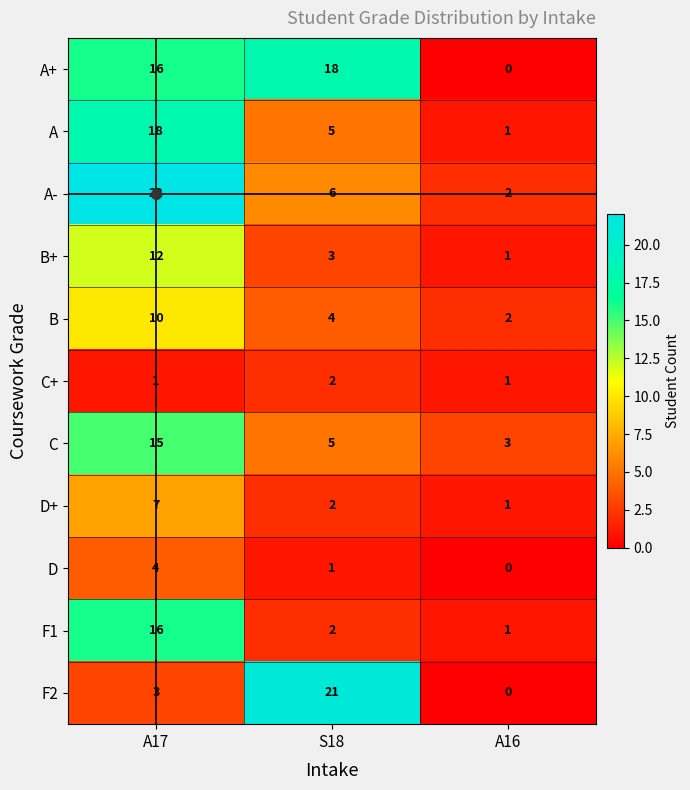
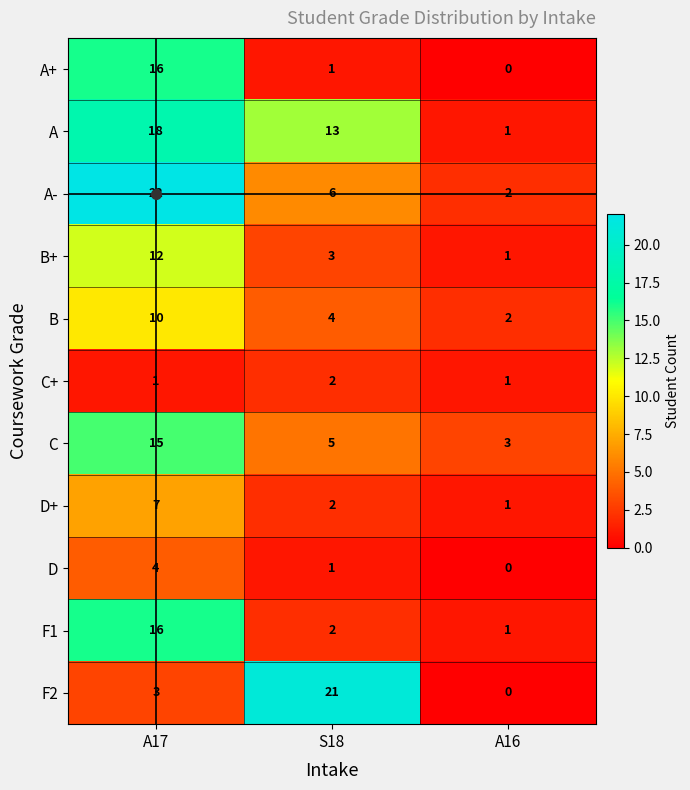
  {
    "A+": {
      "A17": 16,
-     "S18": 18,
+     "S18": 1,
      "A16": 0
    },
    "A": {
      "A17": 18,
-     "S18": 5,
+     "S18": 13,
      "A16": 1
    },
    "A-": {
      "S18": 6,
      "A16": 2
    },
    "B+": {
      "A17": 12,
      "S18": 3,
      "A16": 1
    },
    "B": {
      "A17": 10,
      "S18": 4,
      "A16": 2
    },
    "C+": {
      "A17": 1,
      "S18": 2,
      "A16": 1
    },
    "C": {
      "A17": 15,
      "S18": 5,
      "A16": 3
    },
    "D+": {
      "A17": 7,
      "S18": 2,
      "A16": 1
    },
    "D": {
      "A17": 4,
      "S18": 1,
      "A16": 0
    },
    "F1": {
      "A17": 16,
      "S18": 2,
      "A16": 1
    },
    "F2": {
      "A17": 3,
      "S18": 21,
      "A16": 0
    }
  }
